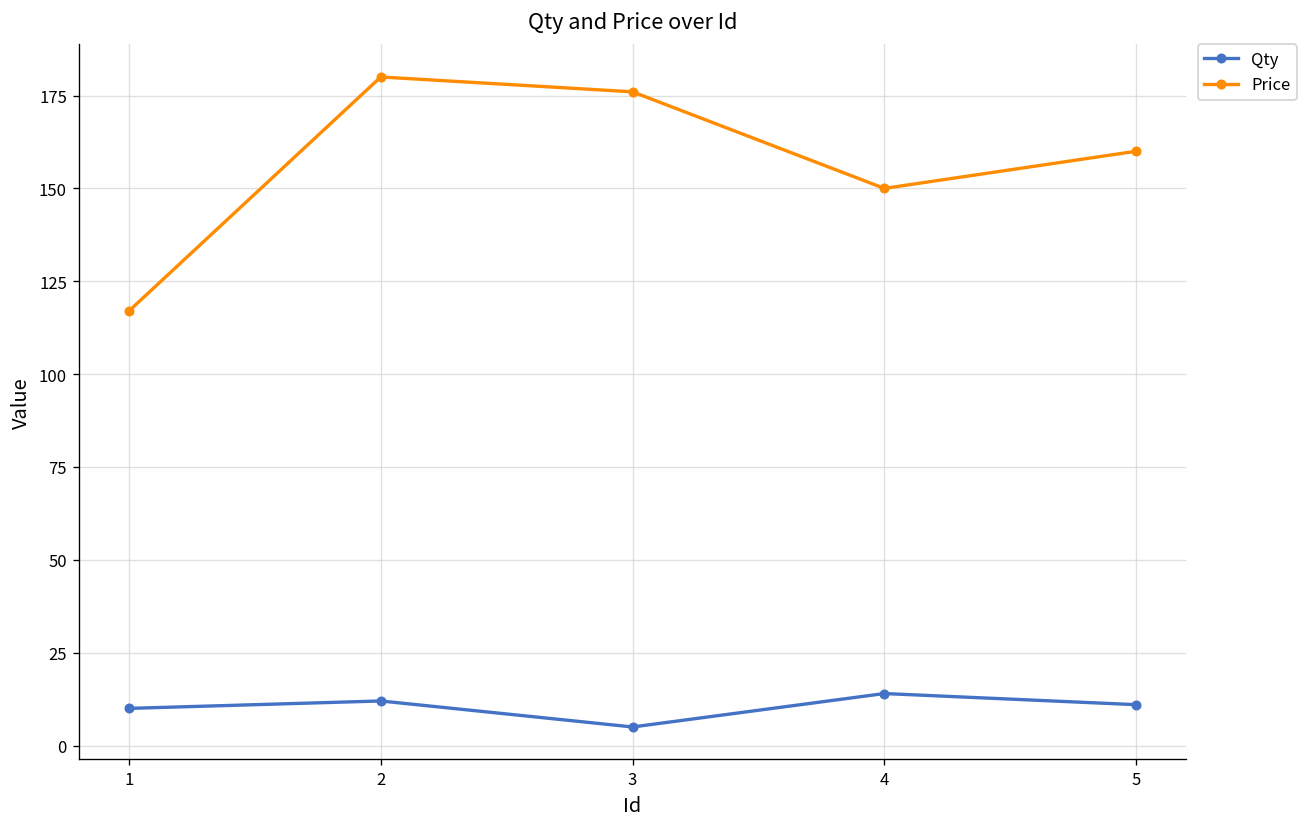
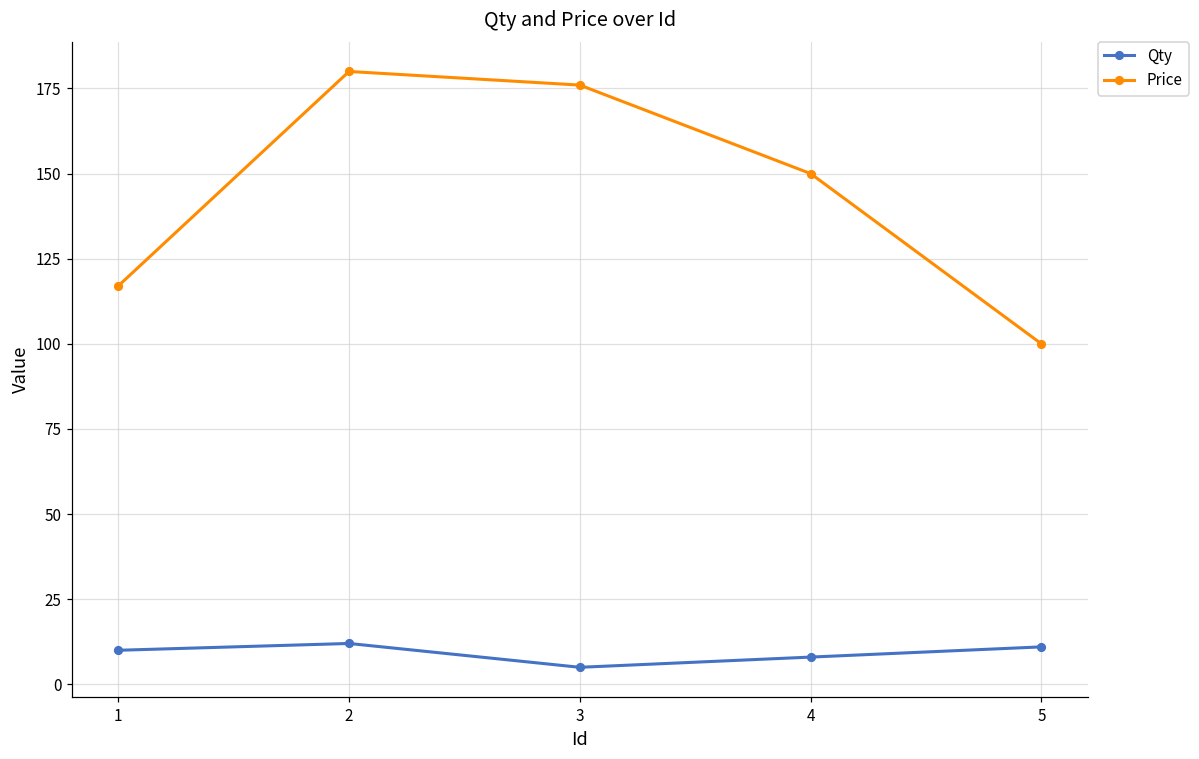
  {
    "Qty": {
      "1": 10,
      "2": 12,
      "3": 5,
-     "4": 14,
+     "4": 8,
      "5": 11
    },
    "Price": {
      "1": 117,
      "2": 180,
      "3": 176,
      "4": 150,
-     "5": 160
+     "5": 100
    }
  }
